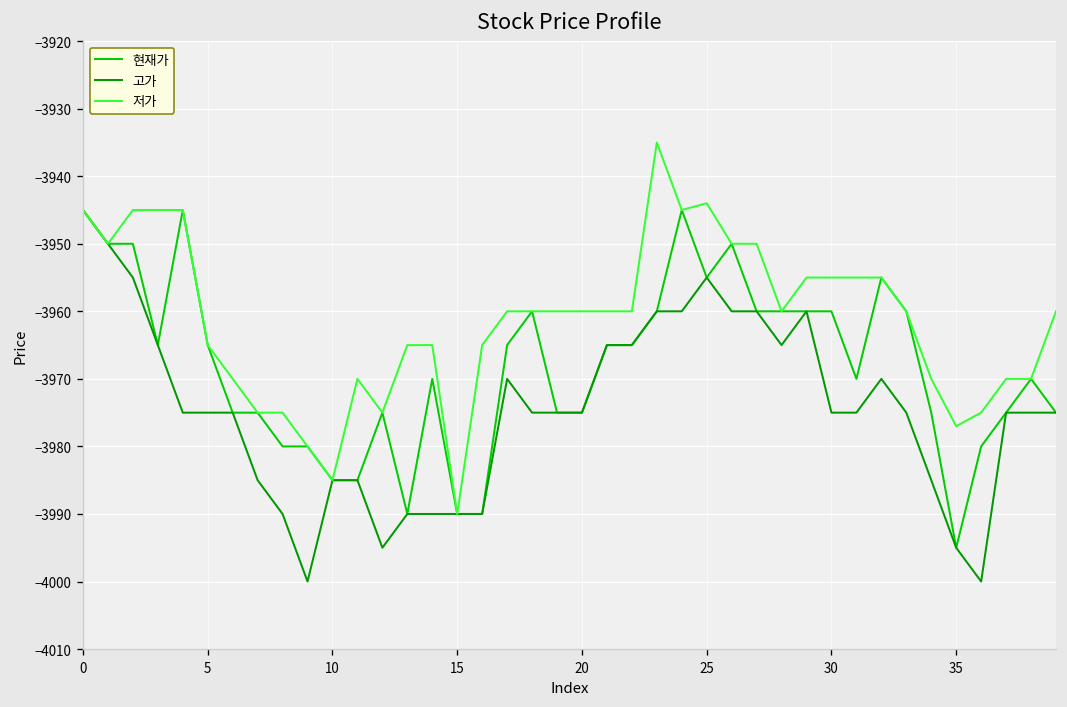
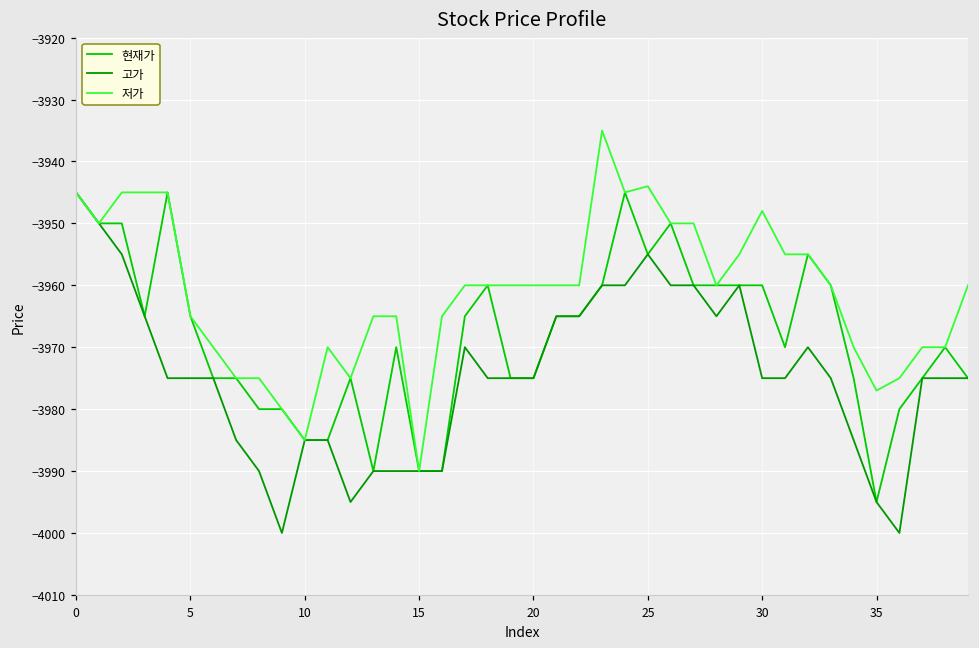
  {
    "저가": {
      "20": -3960,
      "25": -3944,
-     "30": -3955,
+     "30": -3948,
      "35": -3977
    }
  }
